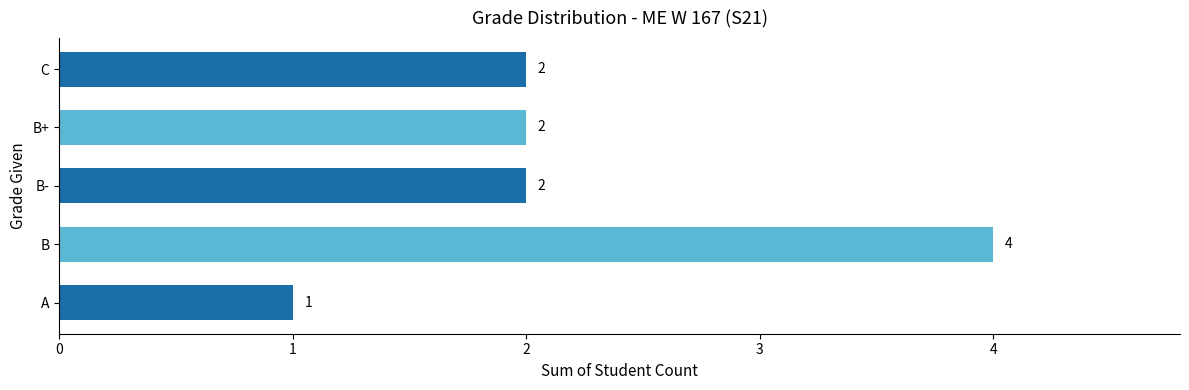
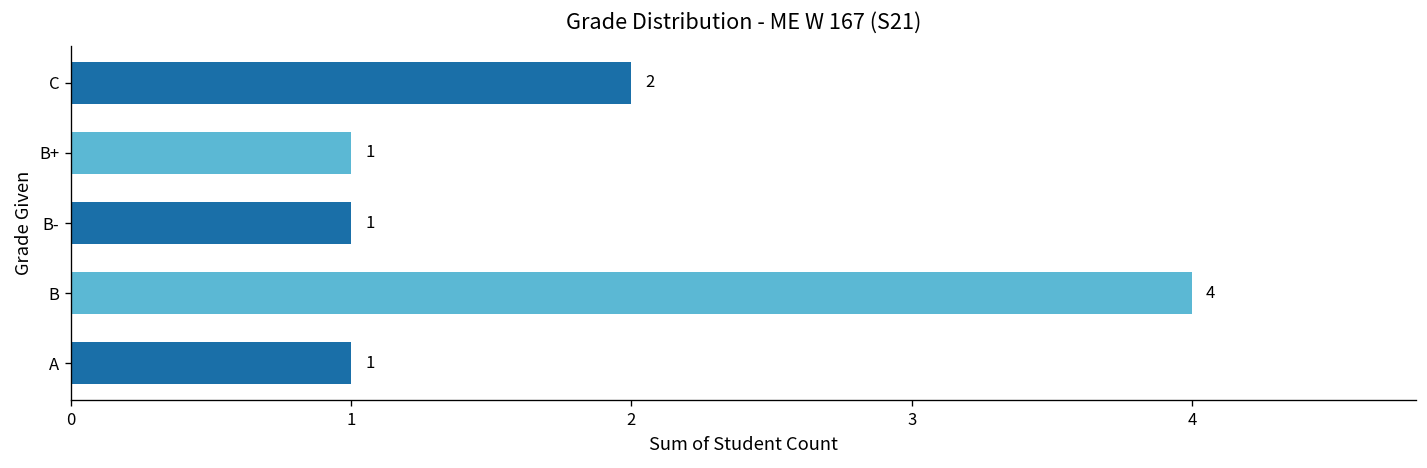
  {
    "C": 2,
-   "B+": 2,
-   "B-": 2,
+   "B+": 1,
+   "B-": 1,
    "B": 4,
    "A": 1
  }
